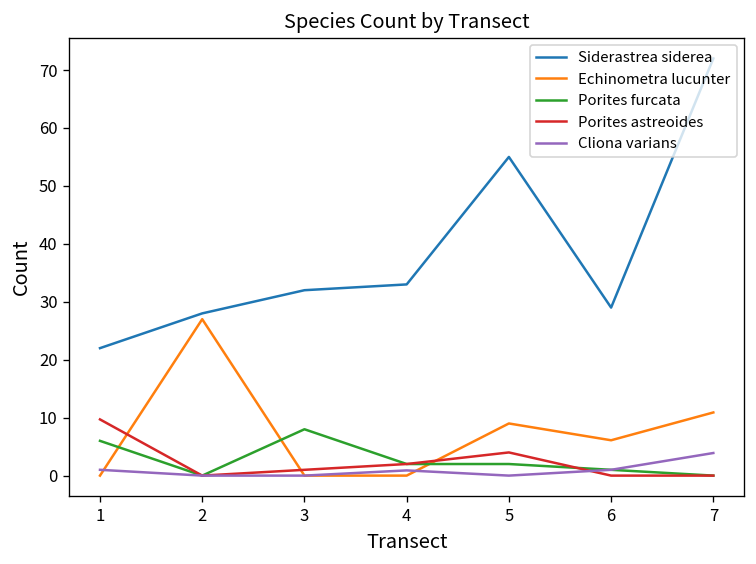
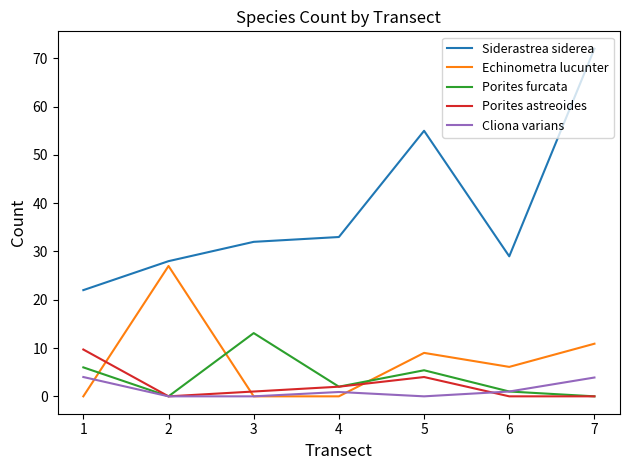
  {
    "Siderastrea siderea": {
      "1": 22,
      "2": 28,
      "3": 32,
      "4": 33,
      "5": 55,
      "6": 29
    },
    "Echinometra lucunter": {
      "1": 0,
      "2": 27,
      "4": 0,
      "5": 9,
      "6": 6,
      "7": 11
    },
    "Porites furcata": {
      "1": 6,
-     "3": 8,
-     "5": 2
+     "3": 13,
+     "5": 5
    },
    "Porites astreoides": {
      "1": 10,
      "3": 1,
      "5": 4,
      "6": 0
    },
    "Cliona varians": {
-     "1": 1,
+     "1": 4,
      "4": 1,
      "5": 0,
      "7": 4
    }
  }
